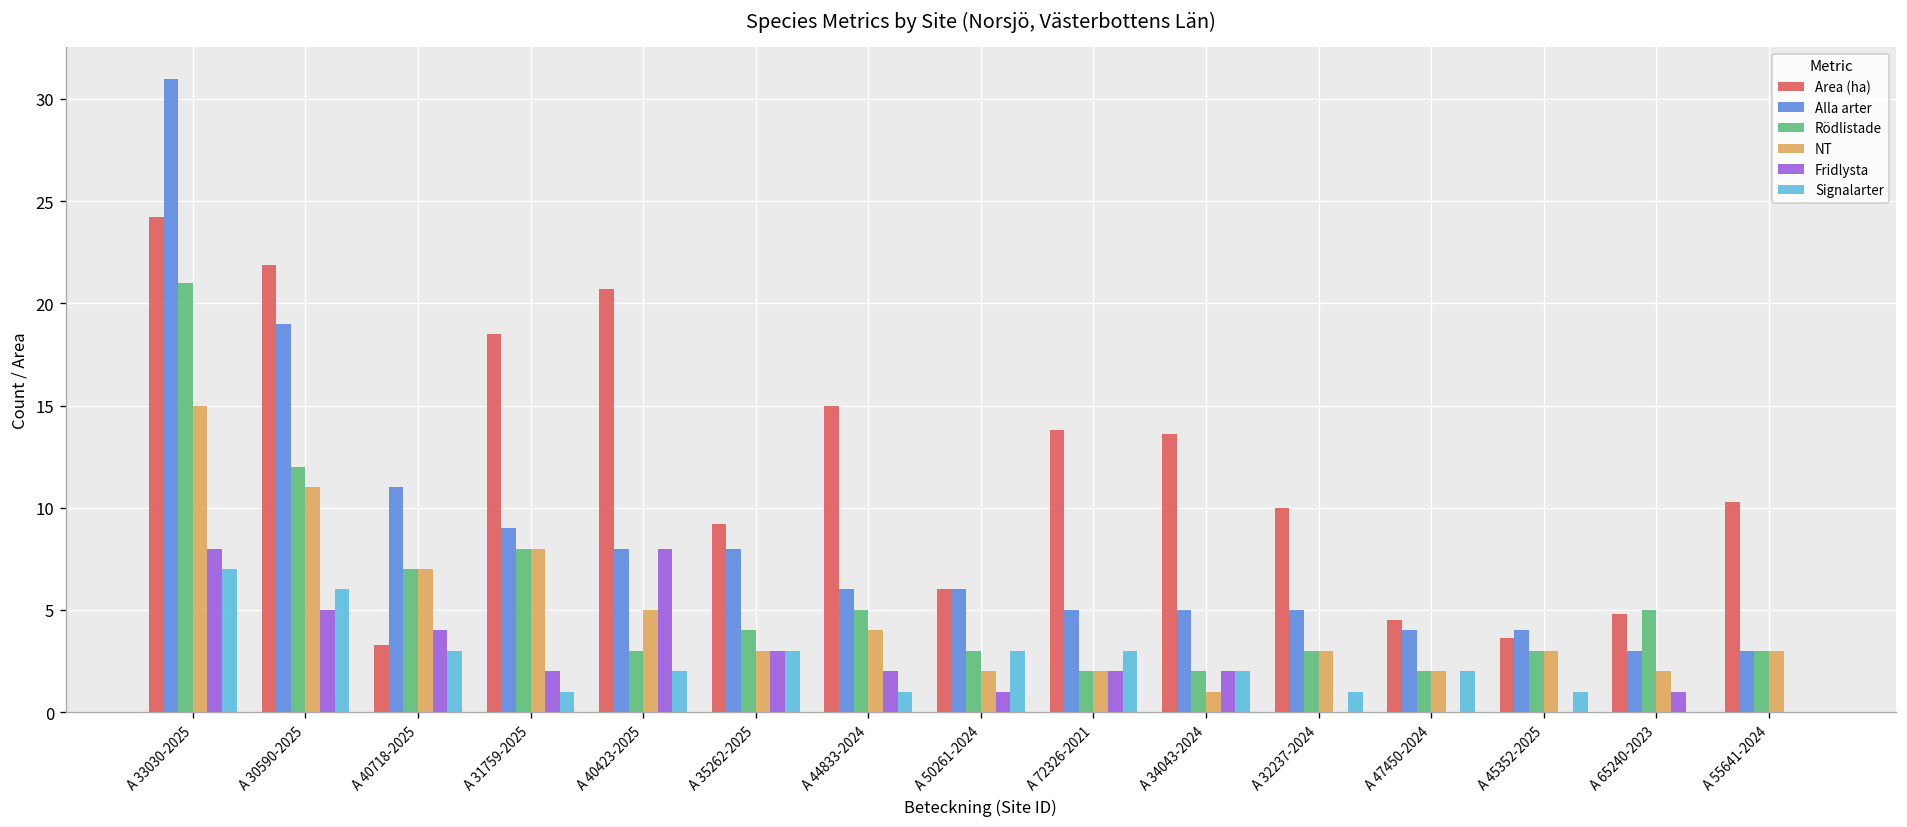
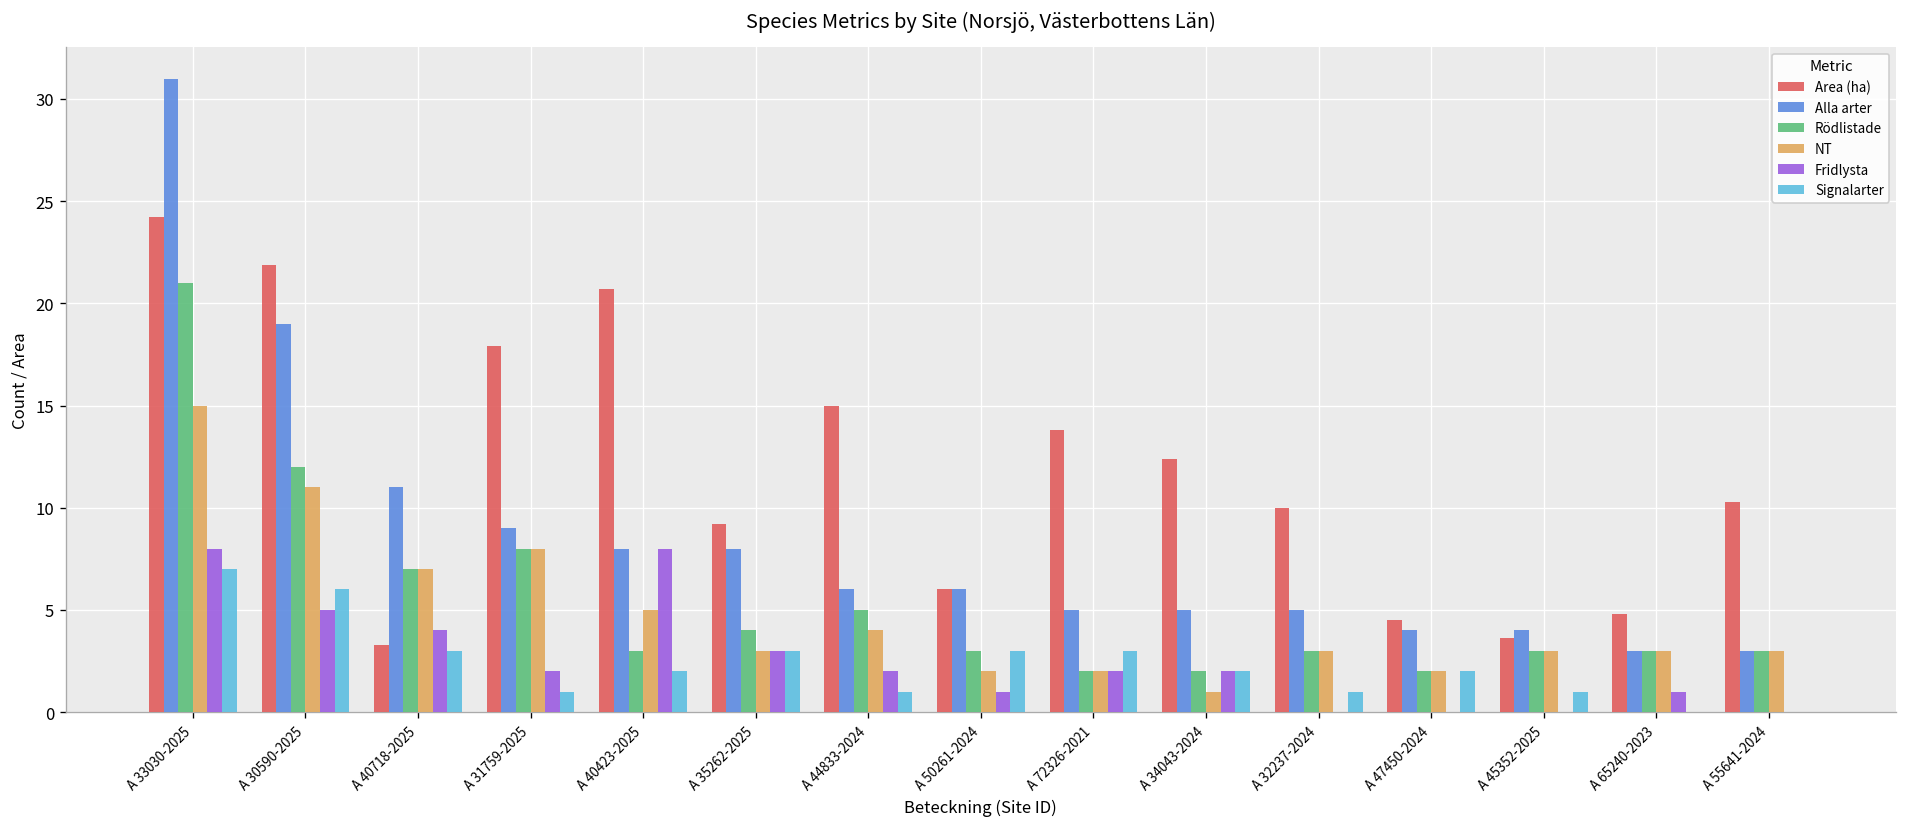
  {
    "Area (ha)": {
      "A 33030-2025": 24.2,
      "A 30590-2025": 21.9,
      "A 40718-2025": 3.3,
-     "A 31759-2025": 18.5,
+     "A 31759-2025": 17.9,
      "A 40423-2025": 20.7,
      "A 35262-2025": 9.2,
      "A 44833-2024": 15.0,
      "A 50261-2024": 6.0,
      "A 72326-2021": 13.8,
-     "A 34043-2024": 13.6,
+     "A 34043-2024": 12.4,
      "A 32237-2024": 10.0,
      "A 47450-2024": 4.5,
      "A 45352-2025": 3.6,
      "A 65240-2023": 4.8,
      "A 55641-2024": 10.3
    },
    "Rödlistade": {
      "A 33030-2025": 21,
      "A 30590-2025": 12,
      "A 40718-2025": 7,
      "A 31759-2025": 8,
      "A 40423-2025": 3,
      "A 35262-2025": 4,
      "A 44833-2024": 5,
      "A 50261-2024": 3,
      "A 72326-2021": 2,
      "A 34043-2024": 2,
      "A 32237-2024": 3,
      "A 47450-2024": 2,
      "A 45352-2025": 3,
-     "A 65240-2023": 5,
+     "A 65240-2023": 3,
      "A 55641-2024": 3
    },
    "NT": {
      "A 33030-2025": 15,
      "A 30590-2025": 11,
      "A 40718-2025": 7,
      "A 31759-2025": 8,
      "A 40423-2025": 5,
      "A 35262-2025": 3,
      "A 44833-2024": 4,
      "A 50261-2024": 2,
      "A 72326-2021": 2,
      "A 34043-2024": 1,
      "A 32237-2024": 3,
      "A 47450-2024": 2,
      "A 45352-2025": 3,
-     "A 65240-2023": 2,
+     "A 65240-2023": 3,
      "A 55641-2024": 3
    },
    "Fridlysta": {
      "A 33030-2025": 8.0,
      "A 30590-2025": 5.0,
      "A 40718-2025": 4.0,
      "A 31759-2025": 2.0,
      "A 40423-2025": 8.0,
      "A 35262-2025": 3.0,
      "A 44833-2024": 2.0,
      "A 50261-2024": 1.0,
      "A 72326-2021": 2.0,
      "A 34043-2024": 2.0,
      "A 32237-2024": 0.0,
      "A 47450-2024": 0.0,
      "A 45352-2025": 0.0,
      "A 65240-2023": 1.0,
      "A 55641-2024": 0.0
    }
  }
